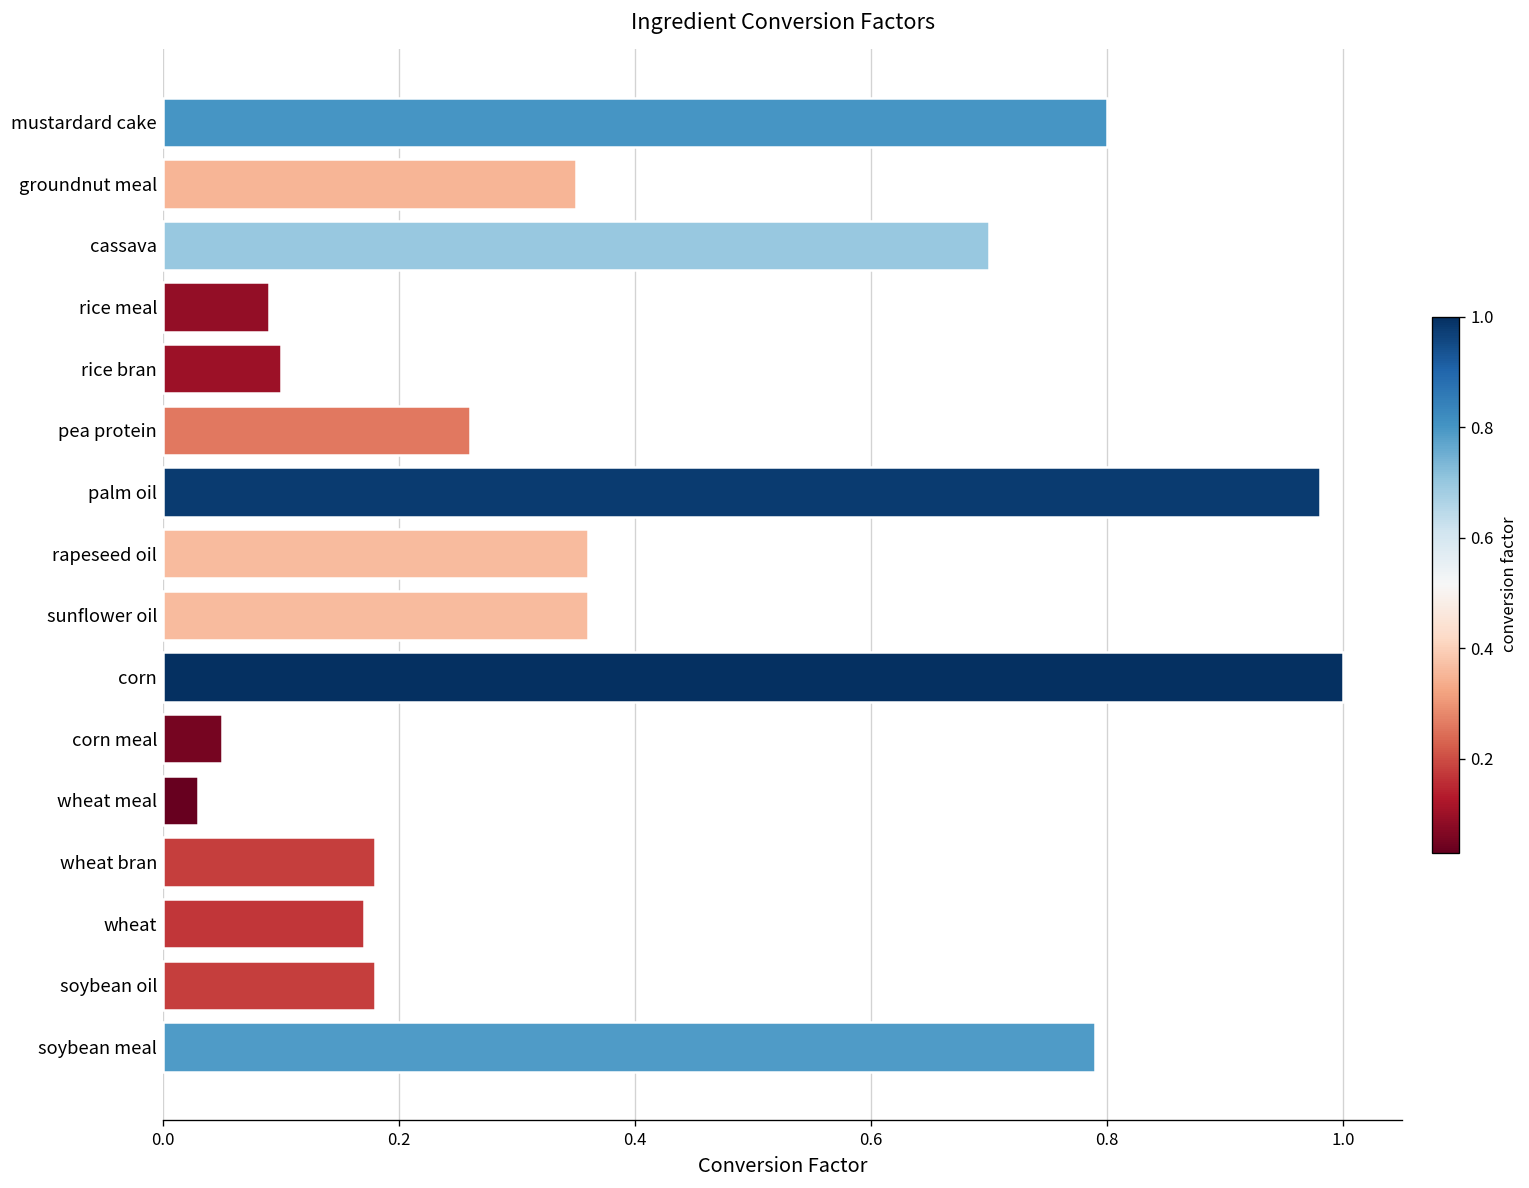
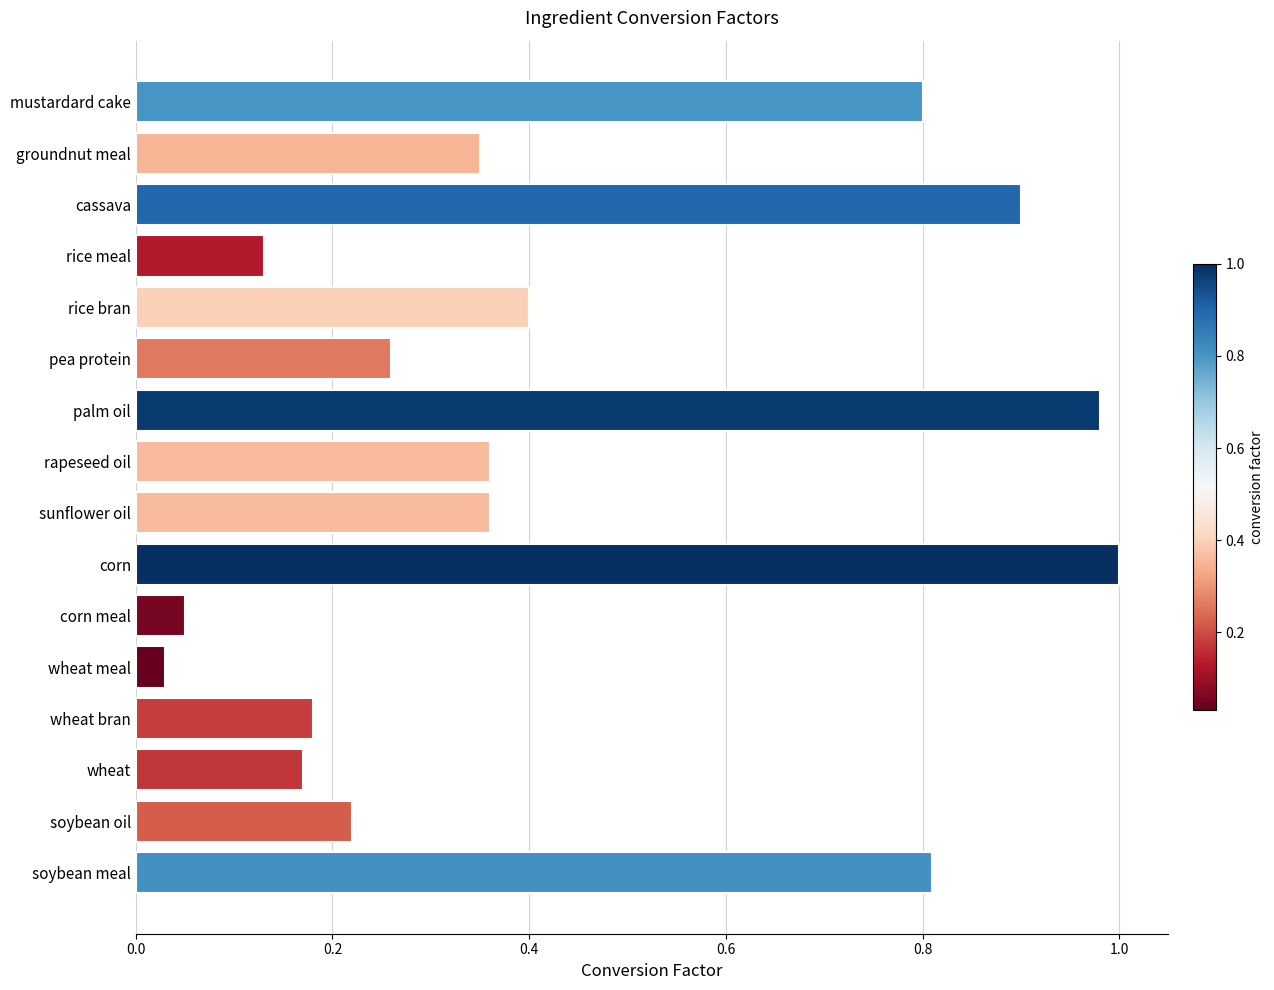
  {
    "mustardard cake": 0.80,
    "groundnut meal": 0.35,
-   "cassava": 0.7,
-   "rice meal": 0.09,
-   "rice bran": 0.1,
+   "cassava": 0.9,
+   "rice meal": 0.13,
+   "rice bran": 0.4,
    "pea protein": 0.26,
    "palm oil": 0.98,
    "rapeseed oil": 0.36,
    "sunflower oil": 0.36,
    "corn": 1.00,
    "corn meal": 0.05,
    "wheat meal": 0.03,
    "wheat bran": 0.18,
    "wheat": 0.17,
-   "soybean oil": 0.18,
-   "soybean meal": 0.79
+   "soybean oil": 0.22,
+   "soybean meal": 0.81
  }
